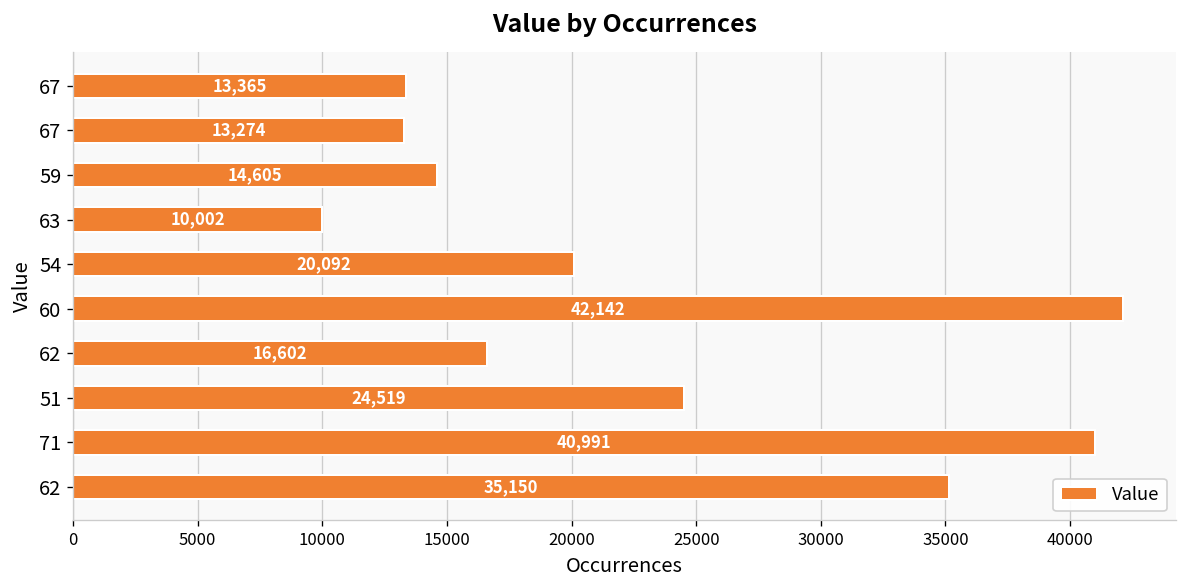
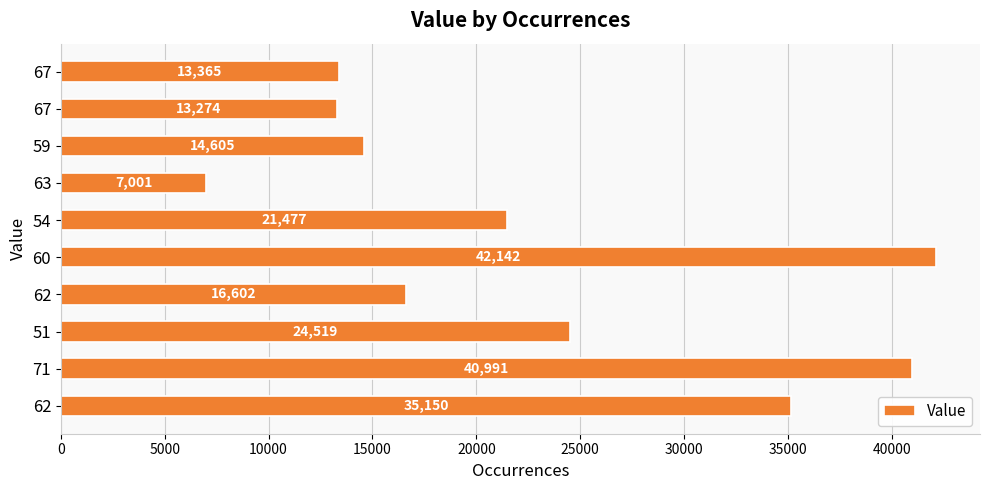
  {
    "59": "14,605",
-   "63": "10,002",
-   "54": "20,092",
+   "63": "7,001",
+   "54": "21,477",
    "60": "42,142",
    "51": "24,519",
    "71": "40,991"
  }
